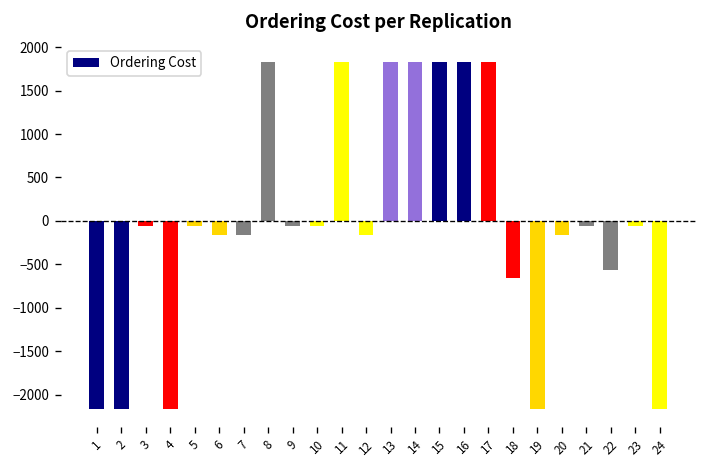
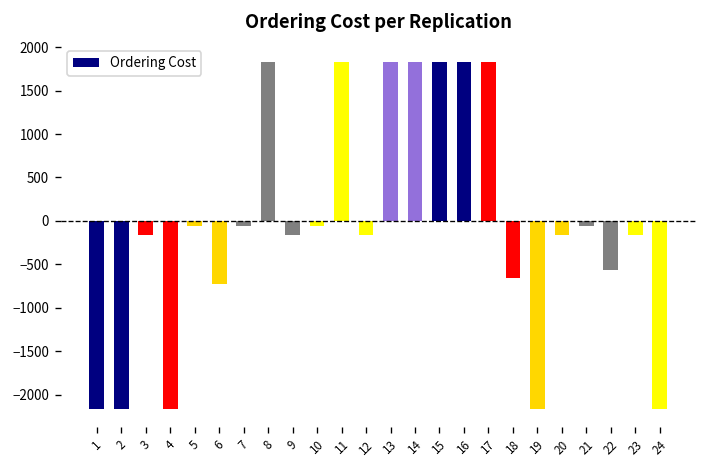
  {
    "1": -2200,
    "2": -2200,
-   "3": -100,
+   "3": -200,
    "4": -2200,
    "5": -100,
-   "6": -200,
-   "7": -200,
+   "6": -700,
+   "7": -100,
    "8": 1800,
-   "9": -100,
+   "9": -200,
    "10": -100,
    "11": 1800,
    "12": -200,
    "13": 1800,
    "14": 1800,
    "15": 1800,
    "16": 1800,
    "17": 1800,
    "18": -700,
    "19": -2200,
    "20": -200,
    "21": -100,
    "22": -600,
-   "23": -100,
+   "23": -200,
    "24": -2200
  }
